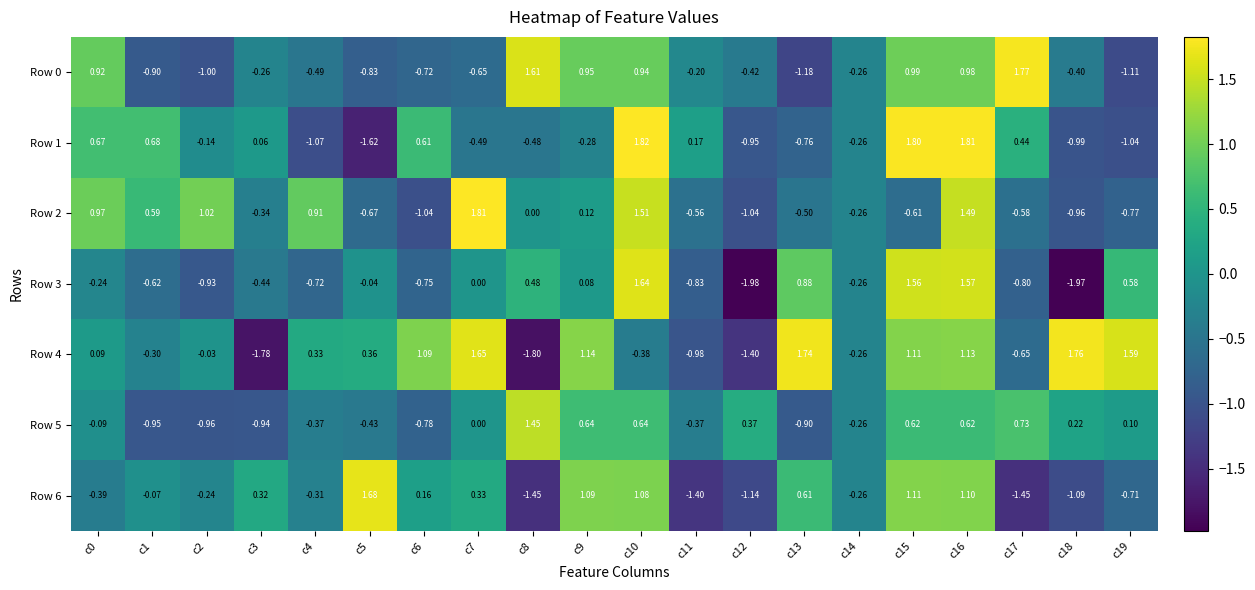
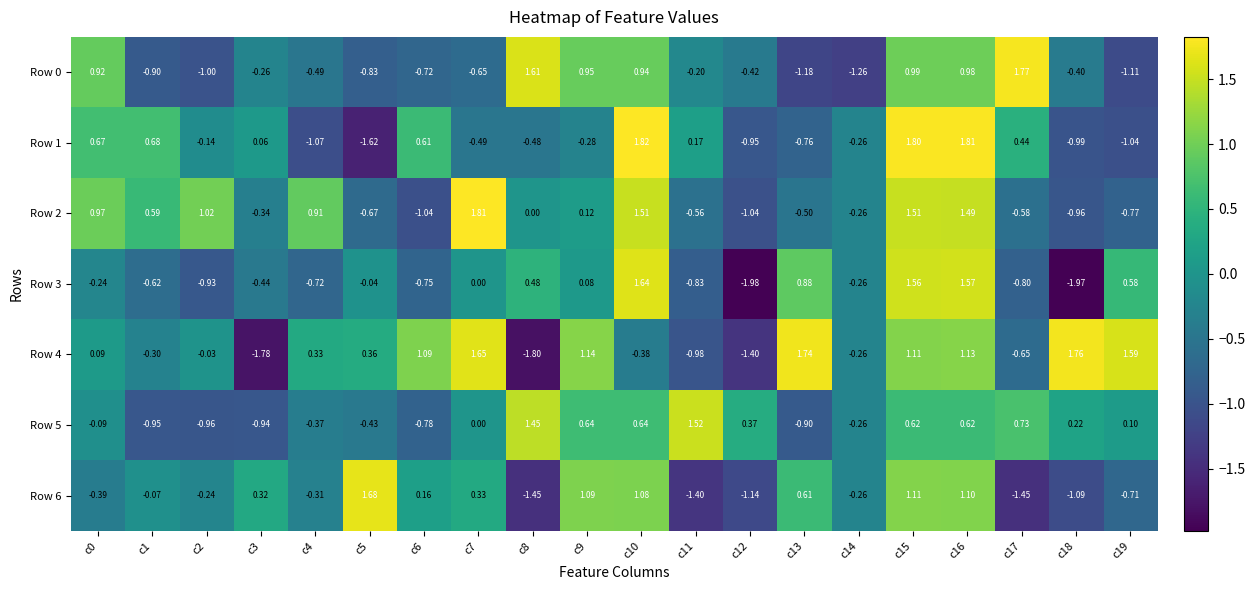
  {
    "Row 0": {
      "c0": 0.92,
      "c1": -0.90,
      "c2": -1.00,
      "c3": -0.26,
      "c4": -0.49,
      "c5": -0.83,
      "c6": -0.72,
      "c7": -0.65,
      "c8": 1.61,
      "c9": 0.95,
      "c10": 0.94,
      "c11": -0.20,
      "c12": -0.42,
      "c13": -1.18,
-     "c14": -0.26,
+     "c14": -1.26,
      "c15": 0.99,
      "c16": 0.98,
      "c17": 1.77,
      "c18": -0.40,
      "c19": -1.11
    },
    "Row 1": {
      "c0": 0.67,
      "c1": 0.68,
      "c2": -0.14,
      "c3": 0.06,
      "c4": -1.07,
      "c5": -1.62,
      "c6": 0.61,
      "c7": -0.49,
      "c8": -0.48,
      "c9": -0.28,
      "c10": 1.82,
      "c11": 0.17,
      "c12": -0.95,
      "c13": -0.76,
      "c14": -0.26,
      "c15": 1.80,
      "c16": 1.81,
      "c17": 0.44,
      "c18": -0.99,
      "c19": -1.04
    },
    "Row 2": {
      "c0": 0.97,
      "c1": 0.59,
      "c2": 1.02,
      "c3": -0.34,
      "c4": 0.91,
      "c5": -0.67,
      "c6": -1.04,
      "c7": 1.81,
      "c8": 0.00,
      "c9": 0.12,
      "c10": 1.51,
      "c11": -0.56,
      "c12": -1.04,
      "c13": -0.50,
      "c14": -0.26,
-     "c15": -0.61,
+     "c15": 1.51,
      "c16": 1.49,
      "c17": -0.58,
      "c18": -0.96,
      "c19": -0.77
    },
    "Row 3": {
      "c0": -0.24,
      "c1": -0.62,
      "c2": -0.93,
      "c3": -0.44,
      "c4": -0.72,
      "c5": -0.04,
      "c6": -0.75,
      "c7": 0.00,
      "c8": 0.48,
      "c9": 0.08,
      "c10": 1.64,
      "c11": -0.83,
      "c12": -1.98,
      "c13": 0.88,
      "c14": -0.26,
      "c15": 1.56,
      "c16": 1.57,
      "c17": -0.80,
      "c18": -1.97,
      "c19": 0.58
    },
    "Row 4": {
      "c0": 0.09,
      "c1": -0.30,
      "c2": -0.03,
      "c3": -1.78,
      "c4": 0.33,
      "c5": 0.36,
      "c6": 1.09,
      "c7": 1.65,
      "c8": -1.80,
      "c9": 1.14,
      "c10": -0.38,
      "c11": -0.98,
      "c12": -1.40,
      "c13": 1.74,
      "c14": -0.26,
      "c15": 1.11,
      "c16": 1.13,
      "c17": -0.65,
      "c18": 1.76,
      "c19": 1.59
    },
    "Row 5": {
      "c0": -0.09,
      "c1": -0.95,
      "c2": -0.96,
      "c3": -0.94,
      "c4": -0.37,
      "c5": -0.43,
      "c6": -0.78,
      "c7": 0.00,
      "c8": 1.45,
      "c9": 0.64,
      "c10": 0.64,
-     "c11": -0.37,
+     "c11": 1.52,
      "c12": 0.37,
      "c13": -0.90,
      "c14": -0.26,
      "c15": 0.62,
      "c16": 0.62,
      "c17": 0.73,
      "c18": 0.22,
      "c19": 0.10
    },
    "Row 6": {
      "c0": -0.39,
      "c1": -0.07,
      "c2": -0.24,
      "c3": 0.32,
      "c4": -0.31,
      "c5": 1.68,
      "c6": 0.16,
      "c7": 0.33,
      "c8": -1.45,
      "c9": 1.09,
      "c10": 1.08,
      "c11": -1.40,
      "c12": -1.14,
      "c13": 0.61,
      "c14": -0.26,
      "c15": 1.11,
      "c16": 1.10,
      "c17": -1.45,
      "c18": -1.09,
      "c19": -0.71
    }
  }
